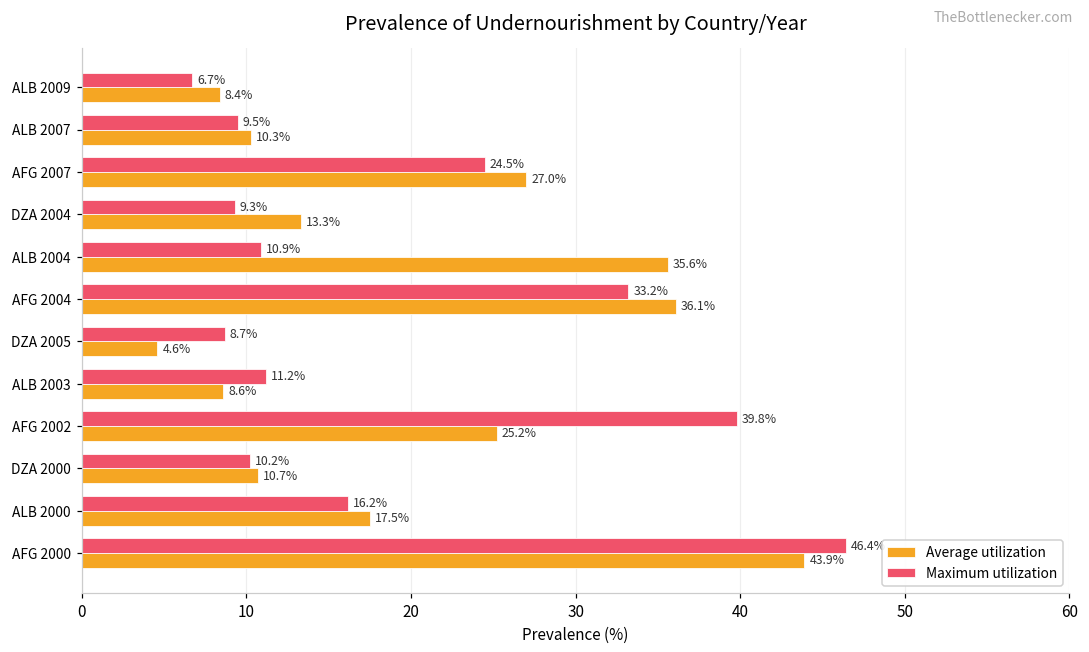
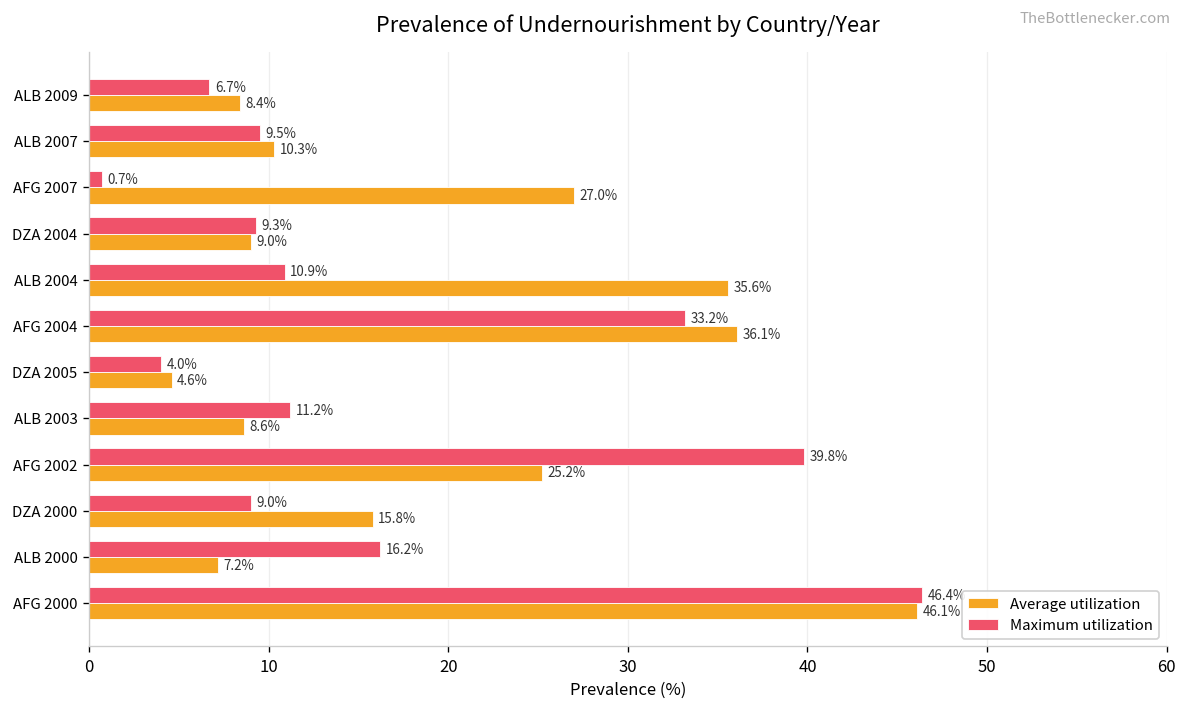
  {
    "Average utilization": {
      "ALB 2009": "8.4%",
      "ALB 2007": "10.3%",
      "AFG 2007": "27.0%",
-     "DZA 2004": "13.3%",
+     "DZA 2004": "9.0%",
      "ALB 2004": "35.6%",
      "AFG 2004": "36.1%",
      "DZA 2005": "4.6%",
      "ALB 2003": "8.6%",
      "AFG 2002": "25.2%",
-     "DZA 2000": "10.7%",
-     "ALB 2000": "17.5%",
-     "AFG 2000": "43.9%"
+     "DZA 2000": "15.8%",
+     "ALB 2000": "7.2%",
+     "AFG 2000": "46.1%"
    },
    "Maximum utilization": {
      "ALB 2009": "6.7%",
      "ALB 2007": "9.5%",
-     "AFG 2007": "24.5%",
+     "AFG 2007": "0.7%",
      "DZA 2004": "9.3%",
      "ALB 2004": "10.9%",
      "AFG 2004": "33.2%",
-     "DZA 2005": "8.7%",
+     "DZA 2005": "4.0%",
      "ALB 2003": "11.2%",
      "AFG 2002": "39.8%",
-     "DZA 2000": "10.2%",
+     "DZA 2000": "9.0%",
      "ALB 2000": "16.2%"
    }
  }
